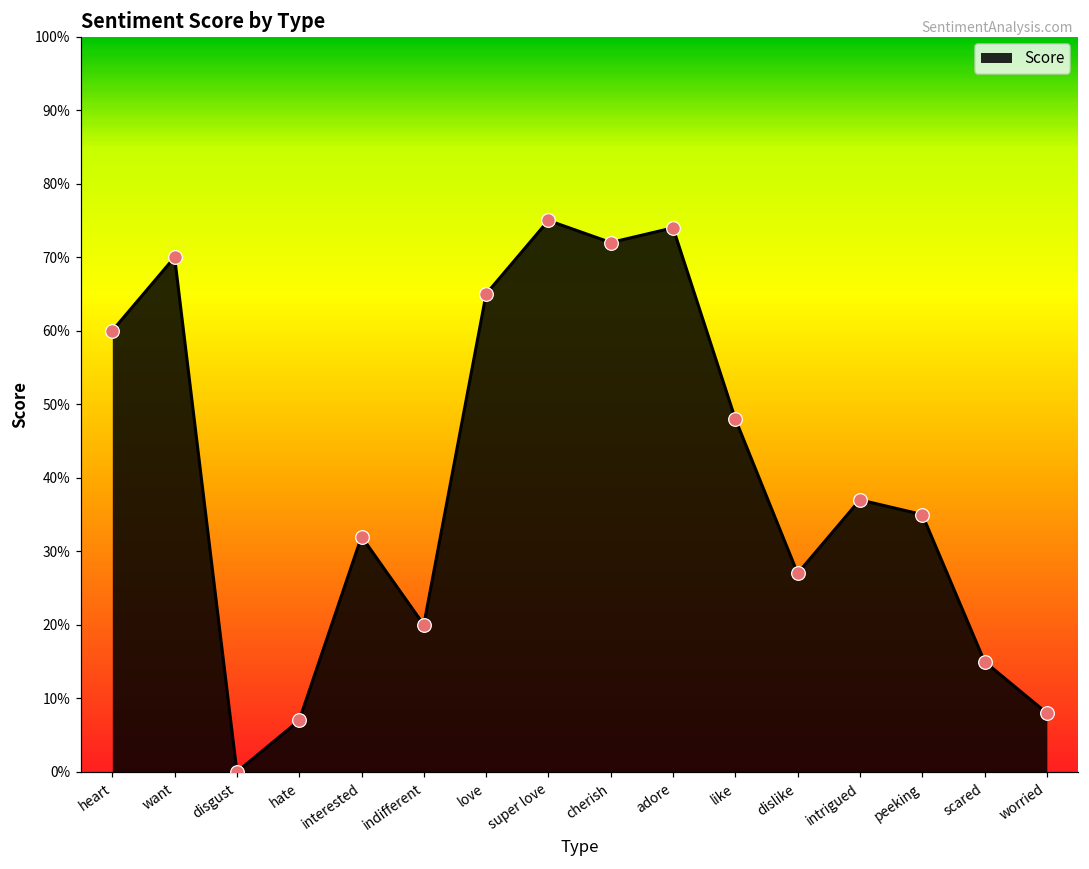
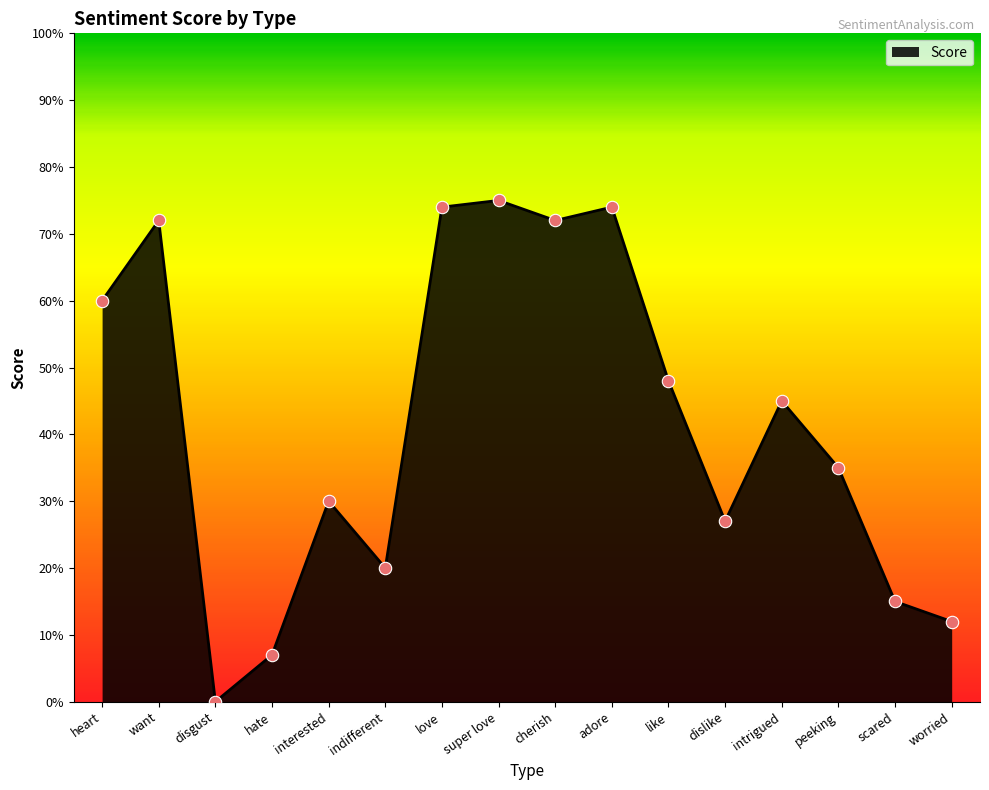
  {
    "heart": "60%",
-   "want": "70%",
+   "want": "72%",
    "disgust": "0%",
    "hate": "7%",
-   "interested": "32%",
+   "interested": "30%",
    "indifferent": "20%",
-   "love": "65%",
+   "love": "74%",
    "super love": "75%",
    "cherish": "72%",
    "adore": "74%",
    "like": "48%",
    "dislike": "27%",
-   "intrigued": "37%",
+   "intrigued": "45%",
    "peeking": "35%",
    "scared": "15%",
-   "worried": "8%"
+   "worried": "12%"
  }
